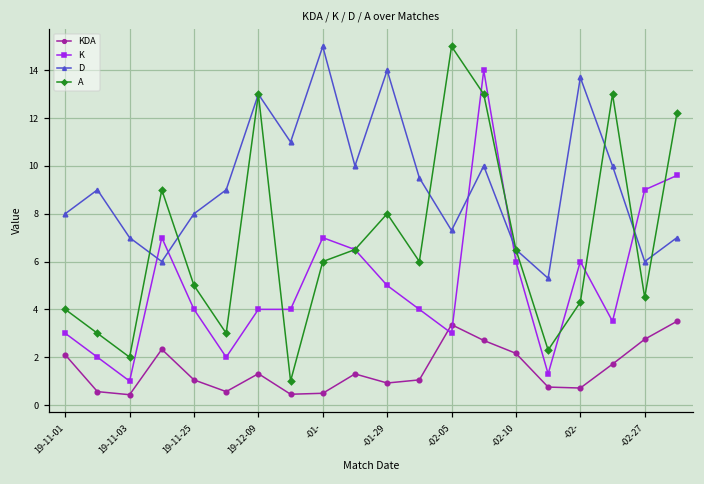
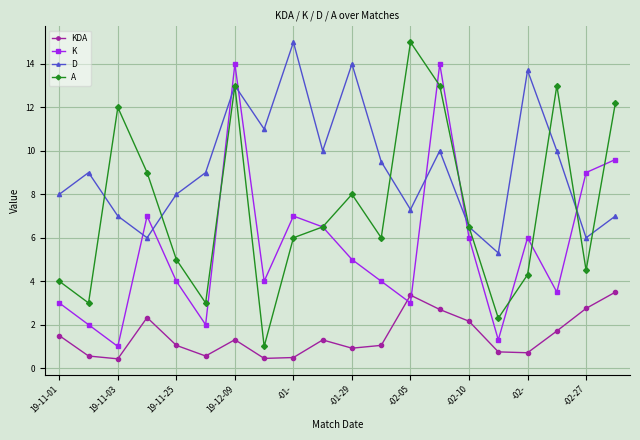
  {
    "KDA": {
-     "19-11-01": 2.1,
+     "19-11-01": 1.5,
      "19-11-03": 0.4,
      "19-11-25": 1.1,
      "19-12-09": 1.3,
      "-01-": 0.5,
      "-01-29": 0.9,
      "-02-05": 3.4,
      "-02-10": 2.2,
      "-02-": 0.7,
      "-02-27": 2.8
    },
    "K": {
      "19-11-01": 3,
      "19-11-03": 1,
      "19-11-25": 4,
-     "19-12-09": 4,
+     "19-12-09": 14,
      "-01-": 7,
      "-01-29": 5,
      "-02-05": 3,
      "-02-10": 6,
      "-02-": 6,
      "-02-27": 9
    },
    "D": {
      "19-11-01": 8.0,
      "19-11-03": 7.0,
      "19-11-25": 8.0,
      "-01-": 15.0,
      "-01-29": 14.0,
      "-02-05": 7.3,
      "-02-": 13.7,
      "-02-27": 6.0
    },
    "A": {
      "19-11-01": 4,
-     "19-11-03": 2,
+     "19-11-03": 12,
      "19-11-25": 5,
      "-01-": 6,
      "-01-29": 8,
      "-02-05": 15,
      "-02-": 4.3,
      "-02-27": 4.5
    }
  }
